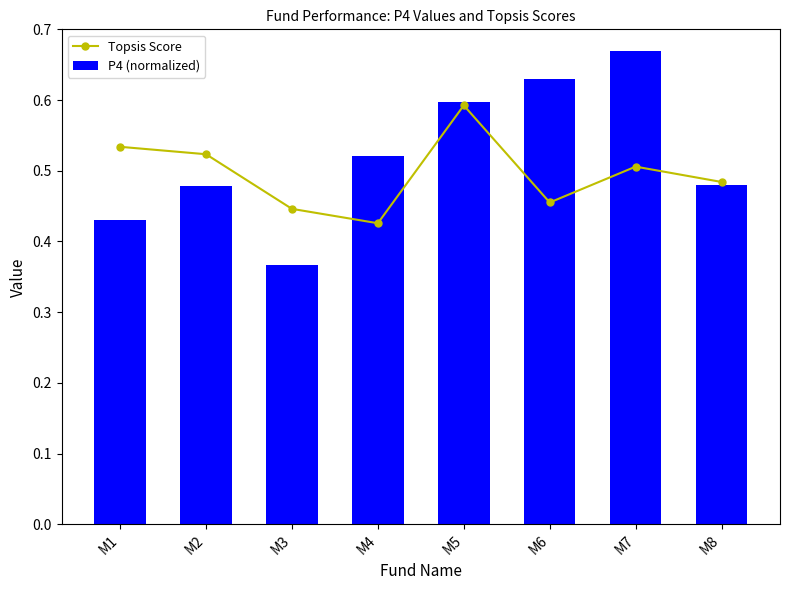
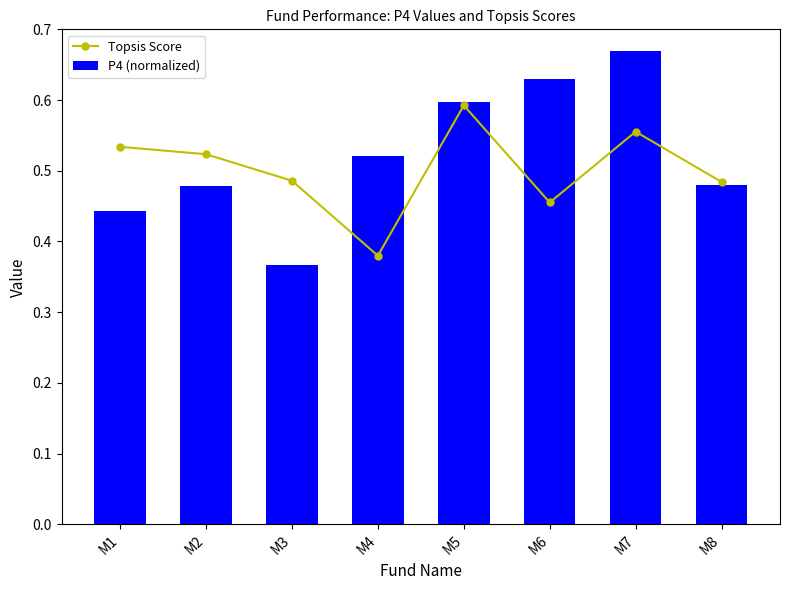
  {
    "P4 (normalized)": {
-     "M1": 0.43,
+     "M1": 0.44,
      "M2": 0.48,
      "M3": 0.37,
      "M4": 0.52,
      "M5": 0.60,
      "M6": 0.63,
      "M7": 0.67,
      "M8": 0.48
    },
    "Topsis Score": {
      "M1": 0.53,
      "M2": 0.52,
-     "M3": 0.45,
-     "M4": 0.43,
+     "M3": 0.49,
+     "M4": 0.38,
      "M5": 0.59,
      "M6": 0.46,
-     "M7": 0.51,
+     "M7": 0.56,
      "M8": 0.48
    }
  }
